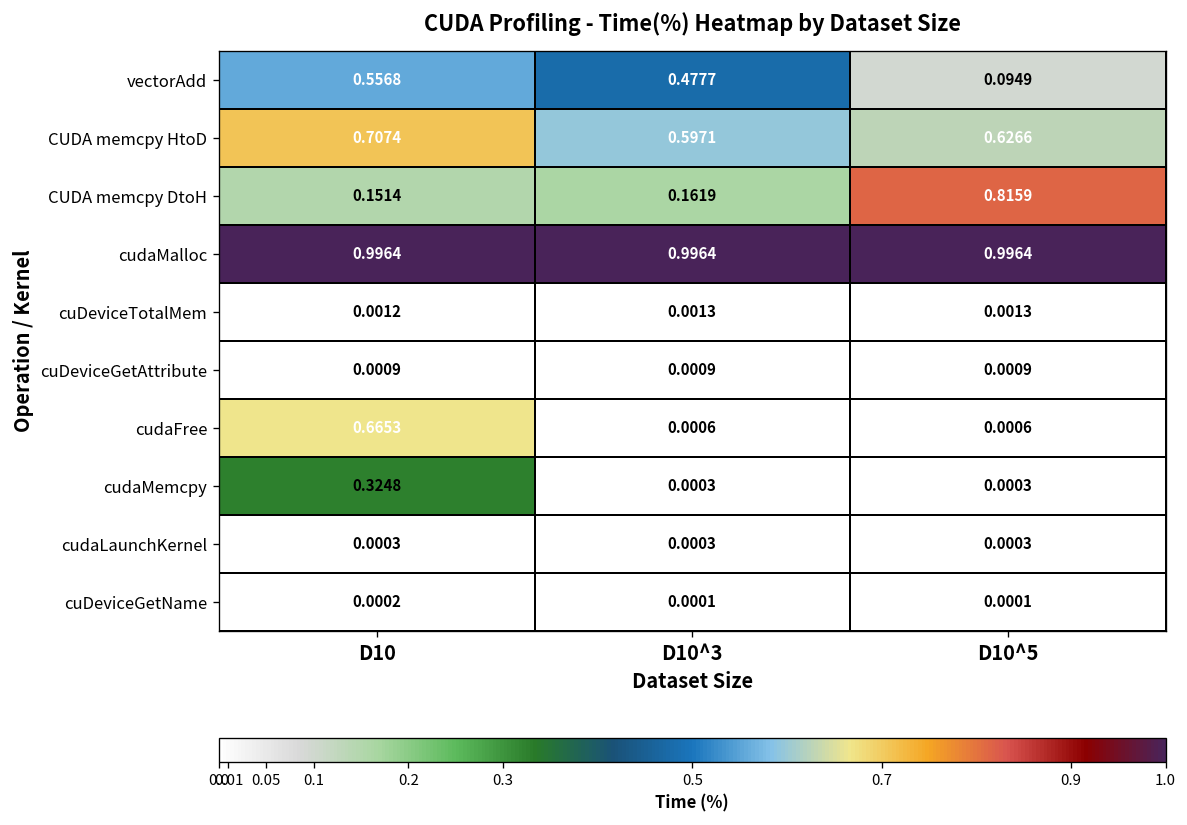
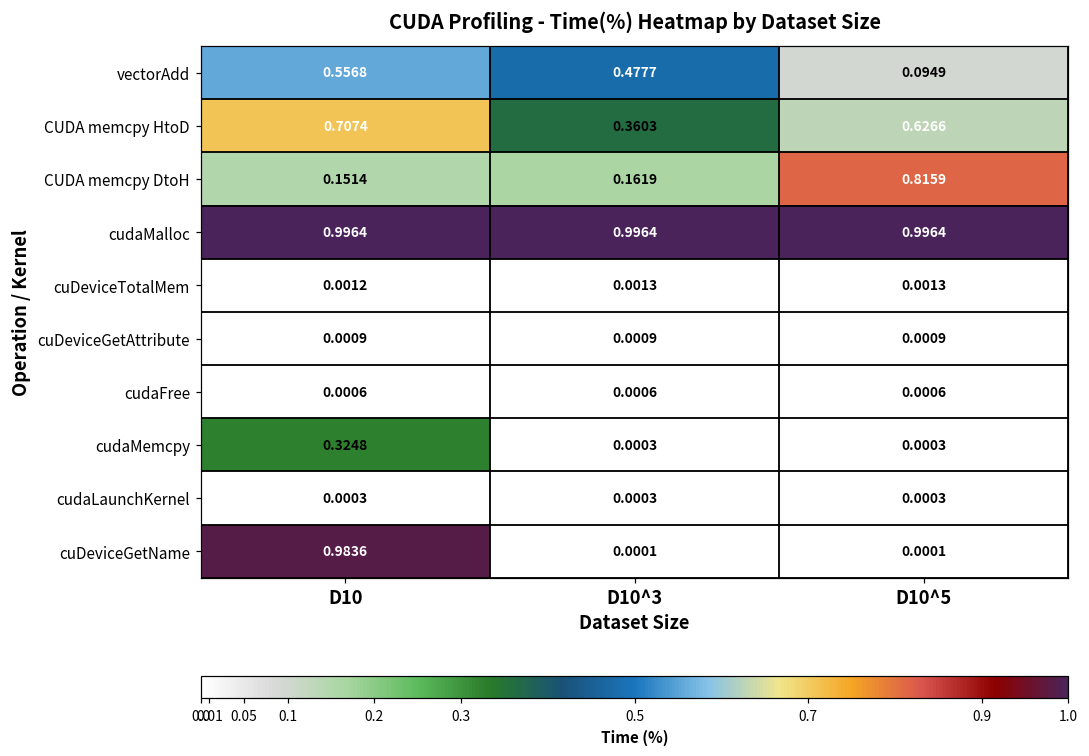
  {
    "vectorAdd": {
      "D10": 0.5568,
      "D10^3": 0.4777,
      "D10^5": 0.0949
    },
    "CUDA memcpy HtoD": {
      "D10": 0.7074,
-     "D10^3": 0.5971,
+     "D10^3": 0.3603,
      "D10^5": 0.6266
    },
    "CUDA memcpy DtoH": {
      "D10": 0.1514,
      "D10^3": 0.1619,
      "D10^5": 0.8159
    },
    "cudaMalloc": {
      "D10": 0.9964,
      "D10^3": 0.9964,
      "D10^5": 0.9964
    },
    "cuDeviceTotalMem": {
      "D10": 0.0012,
      "D10^3": 0.0013,
      "D10^5": 0.0013
    },
    "cuDeviceGetAttribute": {
      "D10": 0.0009,
      "D10^3": 0.0009,
      "D10^5": 0.0009
    },
    "cudaFree": {
-     "D10": 0.6653,
+     "D10": 0.0006,
      "D10^3": 0.0006,
      "D10^5": 0.0006
    },
    "cudaMemcpy": {
      "D10": 0.3248,
      "D10^3": 0.0003,
      "D10^5": 0.0003
    },
    "cudaLaunchKernel": {
      "D10": 0.0003,
      "D10^3": 0.0003,
      "D10^5": 0.0003
    },
    "cuDeviceGetName": {
-     "D10": 0.0002,
+     "D10": 0.9836,
      "D10^3": 0.0001,
      "D10^5": 0.0001
    }
  }
